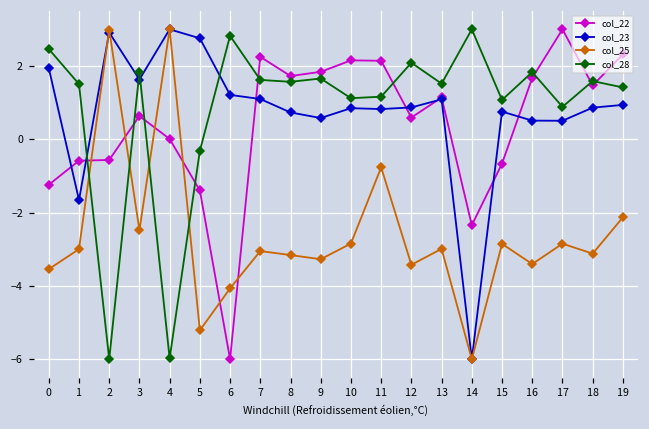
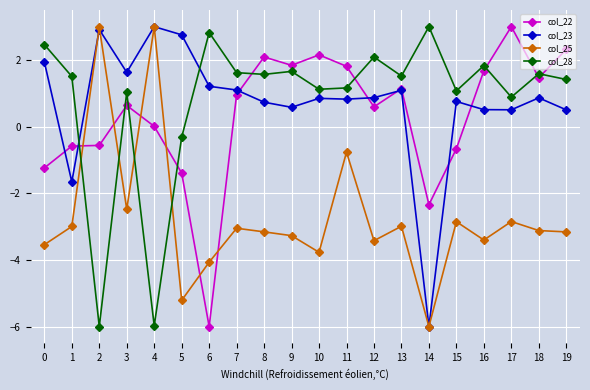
  {
    "col_22": {
      "0": -1.2,
      "1": -0.6,
      "2": -0.6,
      "3": 0.6,
      "4": 0.0,
      "5": -1.4,
      "6": -6.0,
-     "7": 2.3,
-     "8": 1.7,
+     "7": 1.0,
+     "8": 2.1,
      "9": 1.8,
      "10": 2.2,
-     "11": 2.1,
+     "11": 1.8,
      "12": 0.6,
      "14": -2.3,
      "15": -0.7,
      "16": 1.7,
      "17": 3.0,
      "18": 1.5
    },
    "col_23": {
      "0": 1.9,
      "1": -1.7,
      "3": 1.6,
      "5": 2.8,
      "6": 1.2,
      "7": 1.1,
      "8": 0.7,
      "9": 0.6,
      "10": 0.8,
      "11": 0.8,
      "12": 0.9,
      "15": 0.8,
      "16": 0.5,
      "17": 0.5,
      "18": 0.9,
-     "19": 0.9
+     "19": 0.5
    },
    "col_25": {
      "0": -3.5,
      "1": -3.0,
      "3": -2.5,
      "5": -5.2,
      "6": -4.1,
      "7": -3.0,
      "8": -3.2,
      "9": -3.3,
-     "10": -2.8,
+     "10": -3.8,
      "11": -0.8,
      "12": -3.4,
      "13": -3.0,
      "15": -2.9,
      "16": -3.4,
      "17": -2.8,
      "18": -3.1,
-     "19": -2.1
+     "19": -3.2
    },
    "col_28": {
      "0": 2.5,
      "1": 1.5,
      "2": -6.0,
-     "3": 1.8,
+     "3": 1.0,
      "4": -6.0,
      "5": -0.3,
      "6": 2.8,
      "7": 1.6,
      "8": 1.6,
      "9": 1.7,
      "10": 1.1,
      "11": 1.2,
      "12": 2.1,
      "13": 1.5,
      "14": 3.0,
      "15": 1.1,
      "16": 1.8,
      "17": 0.9,
      "18": 1.6,
      "19": 1.4
    }
  }
